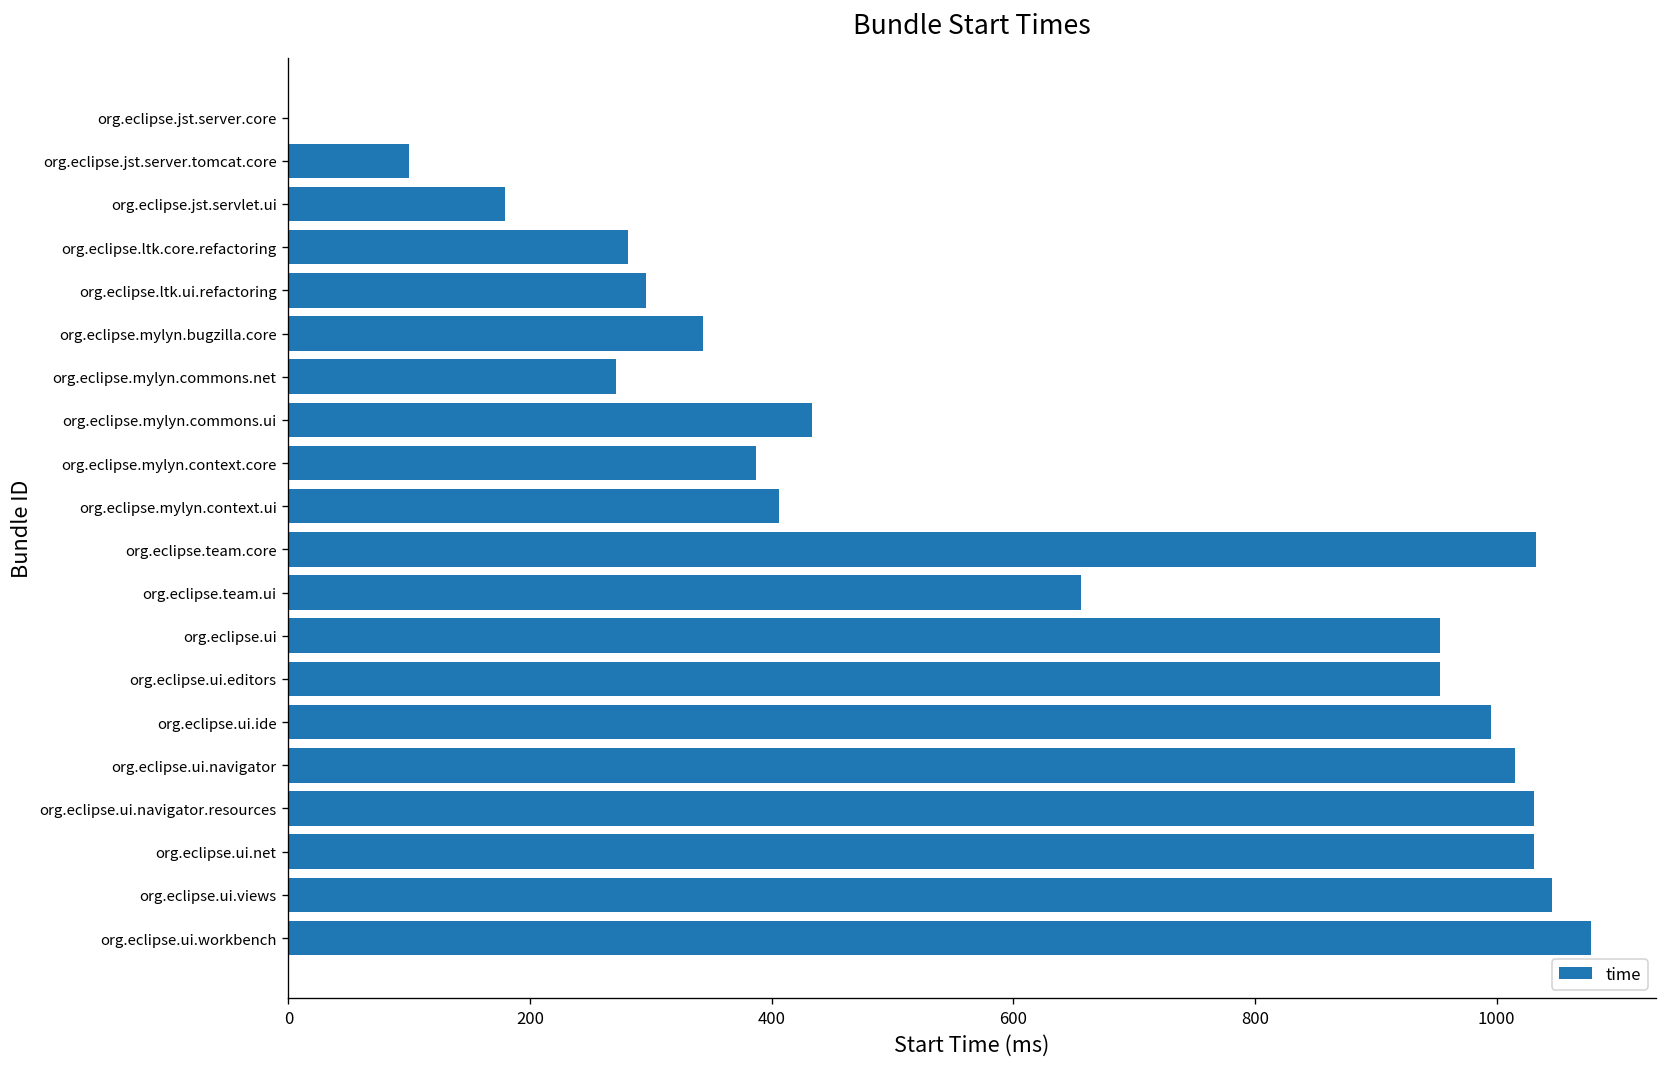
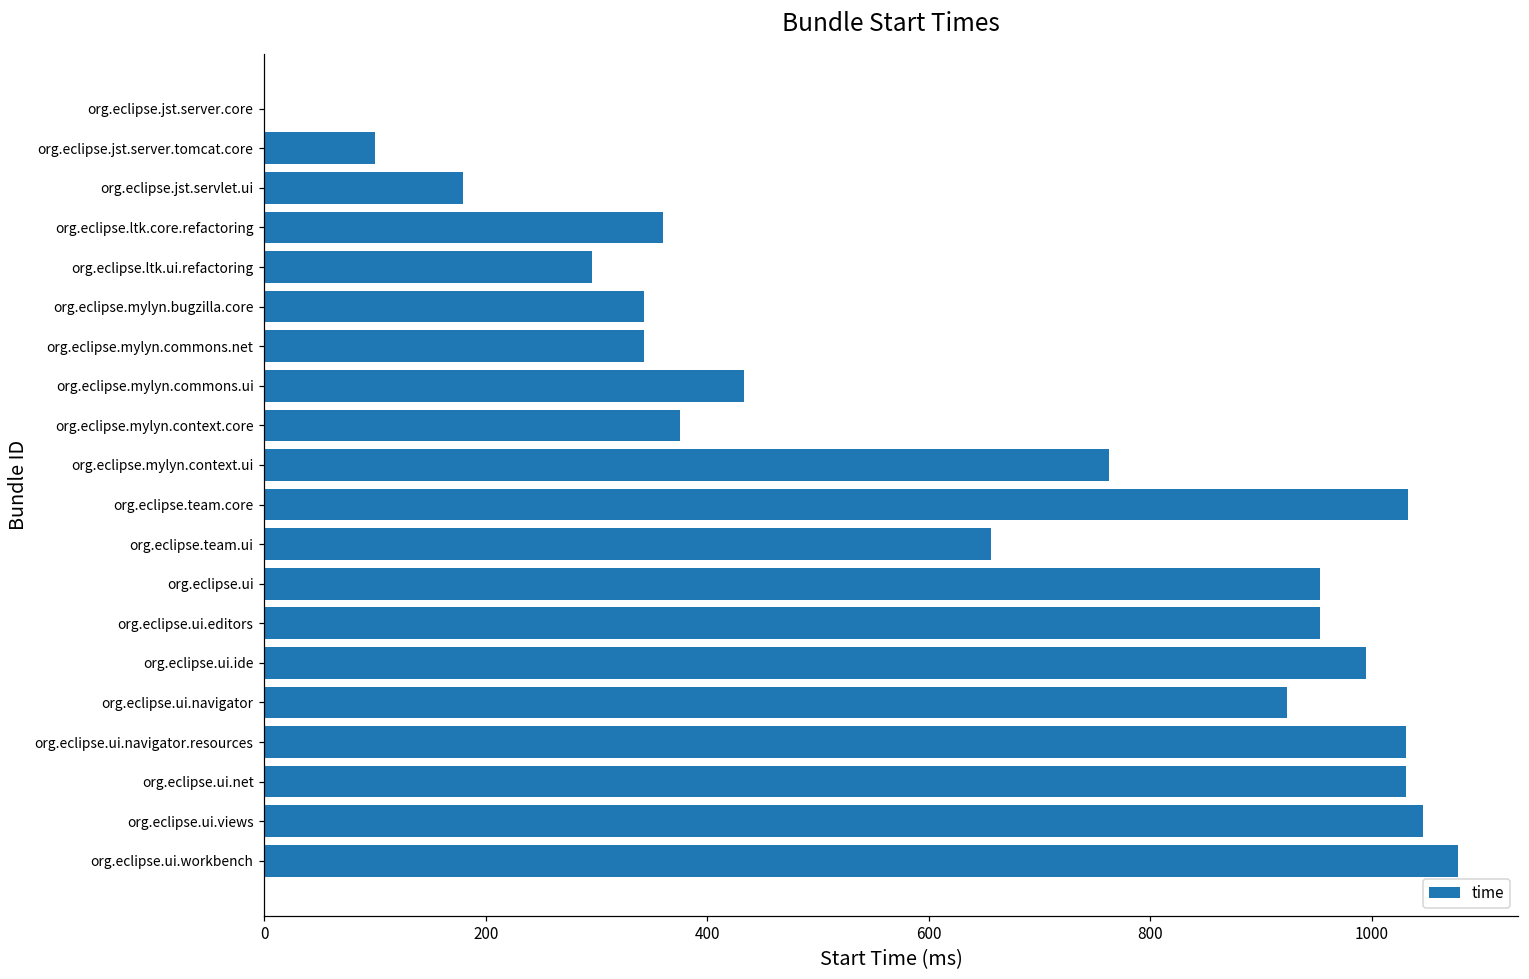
  {
    "org.eclipse.jst.server.core": 0,
    "org.eclipse.jst.server.tomcat.core": 100,
    "org.eclipse.jst.servlet.ui": 179,
-   "org.eclipse.ltk.core.refactoring": 281,
+   "org.eclipse.ltk.core.refactoring": 360,
    "org.eclipse.ltk.ui.refactoring": 296,
    "org.eclipse.mylyn.bugzilla.core": 343,
-   "org.eclipse.mylyn.commons.net": 271,
+   "org.eclipse.mylyn.commons.net": 343,
    "org.eclipse.mylyn.commons.ui": 433,
-   "org.eclipse.mylyn.context.core": 387,
-   "org.eclipse.mylyn.context.ui": 406,
+   "org.eclipse.mylyn.context.core": 375,
+   "org.eclipse.mylyn.context.ui": 763,
    "org.eclipse.team.core": 1033,
    "org.eclipse.team.ui": 656,
    "org.eclipse.ui": 953,
    "org.eclipse.ui.editors": 953,
    "org.eclipse.ui.ide": 995,
-   "org.eclipse.ui.navigator": 1015,
+   "org.eclipse.ui.navigator": 923,
    "org.eclipse.ui.navigator.resources": 1031,
    "org.eclipse.ui.net": 1031,
    "org.eclipse.ui.views": 1046,
    "org.eclipse.ui.workbench": 1078
  }
